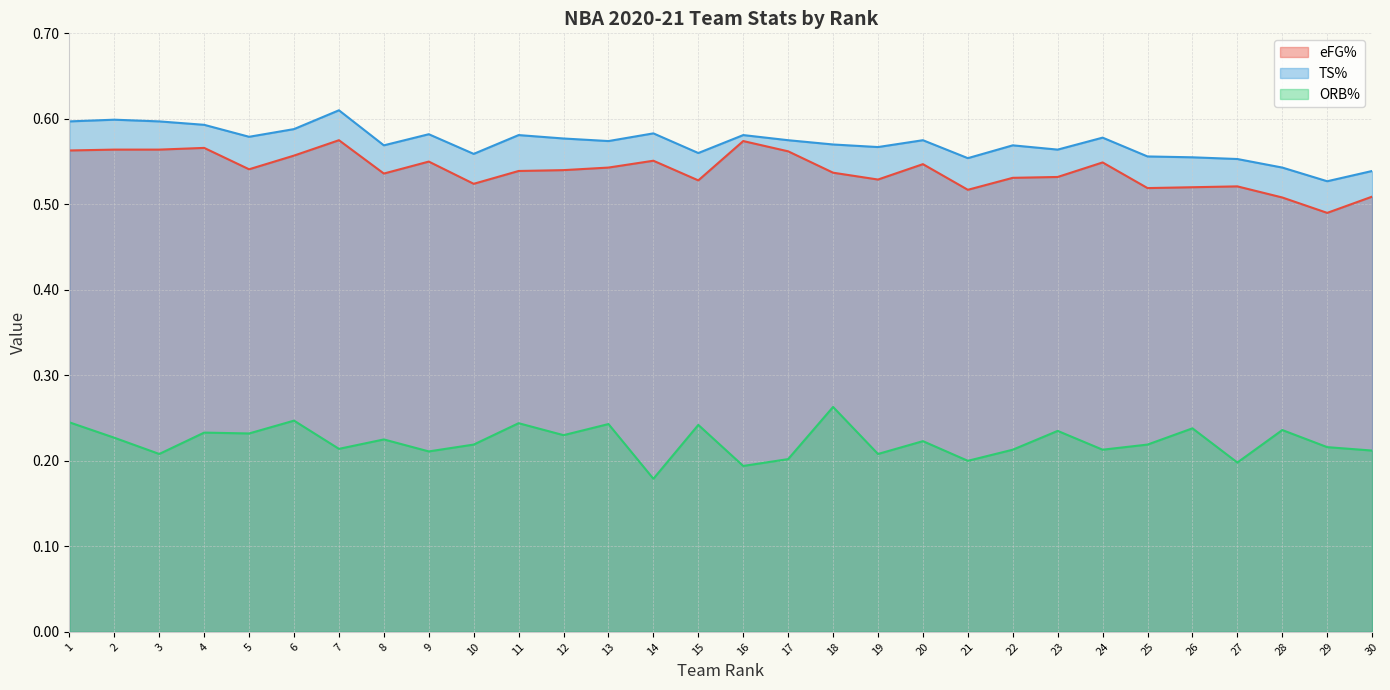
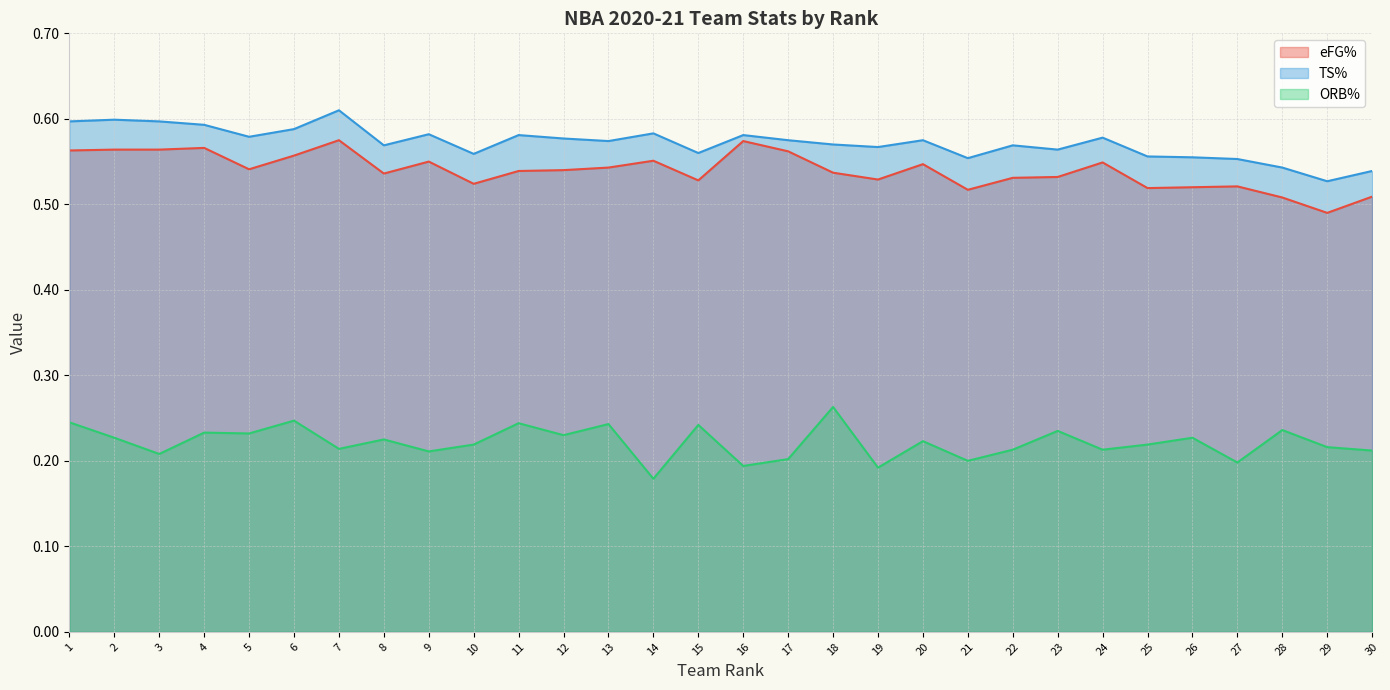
  {
    "eFG%": {
      "1": 0.56,
      "2": 0.56,
      "3": 0.56,
      "4": 0.57,
      "5": 0.54,
      "6": 0.56,
      "7": 0.58,
      "8": 0.54,
      "9": 0.55,
      "10": 0.52,
      "11": 0.54,
      "12": 0.54,
      "13": 0.54,
      "14": 0.55,
      "15": 0.53,
      "16": 0.57,
      "17": 0.56,
      "18": 0.54,
      "19": 0.53,
      "20": 0.55,
      "21": 0.52,
      "22": 0.53,
      "23": 0.53,
      "24": 0.55,
      "25": 0.52,
      "26": 0.52,
      "27": 0.52,
      "28": 0.51,
      "29": 0.49,
      "30": 0.51
    },
    "TS%": {
      "1": 0.60,
      "2": 0.60,
      "3": 0.60,
      "4": 0.59,
      "5": 0.58,
      "6": 0.59,
      "7": 0.61,
      "8": 0.57,
      "9": 0.58,
      "10": 0.56,
      "11": 0.58,
      "12": 0.58,
      "13": 0.57,
      "14": 0.58,
      "15": 0.56,
      "16": 0.58,
      "17": 0.58,
      "18": 0.57,
      "19": 0.57,
      "20": 0.58,
      "21": 0.55,
      "22": 0.57,
      "23": 0.56,
      "24": 0.58,
      "25": 0.56,
      "26": 0.56,
      "27": 0.55,
      "28": 0.54,
      "29": 0.53,
      "30": 0.54
    },
    "ORB%": {
      "1": 0.25,
      "2": 0.23,
      "3": 0.21,
      "4": 0.23,
      "5": 0.23,
      "6": 0.25,
      "7": 0.21,
      "8": 0.23,
      "9": 0.21,
      "10": 0.22,
      "11": 0.24,
      "12": 0.23,
      "13": 0.24,
      "14": 0.18,
      "15": 0.24,
      "16": 0.19,
      "17": 0.20,
      "18": 0.26,
-     "19": 0.21,
+     "19": 0.19,
      "20": 0.22,
      "21": 0.20,
      "22": 0.21,
      "23": 0.24,
      "24": 0.21,
      "25": 0.22,
-     "26": 0.24,
+     "26": 0.23,
      "27": 0.20,
      "28": 0.24,
      "29": 0.22,
      "30": 0.21
    }
  }
